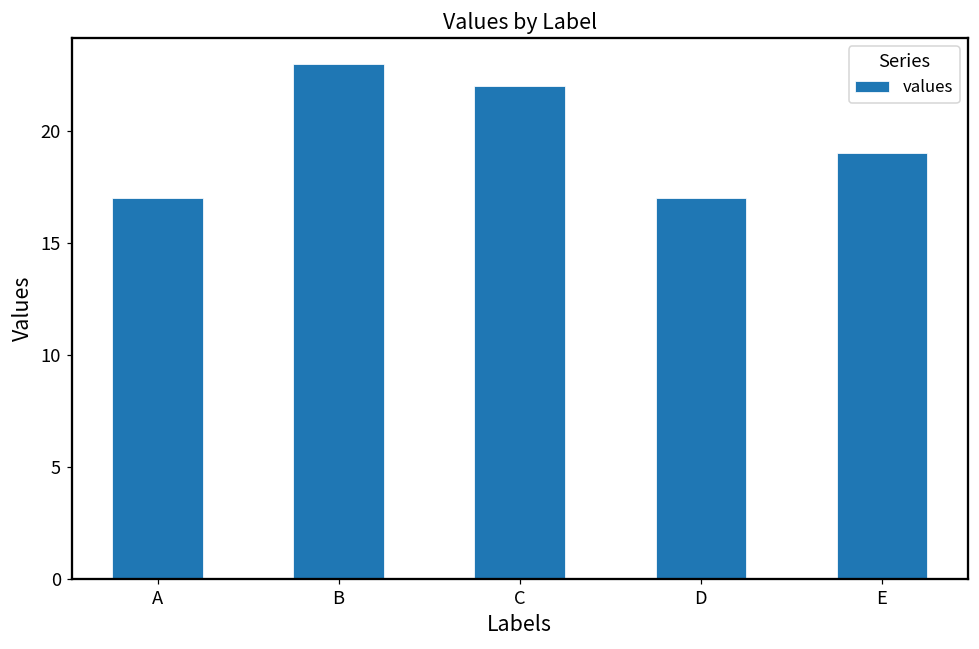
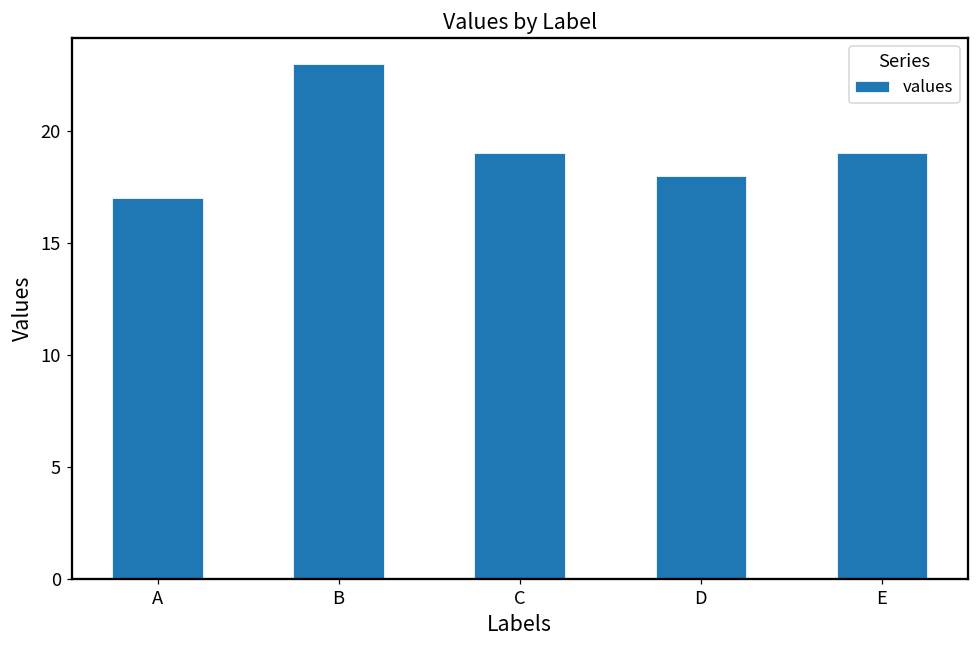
  {
    "A": 17,
    "B": 23,
-   "C": 22,
-   "D": 17,
+   "C": 19,
+   "D": 18,
    "E": 19
  }
